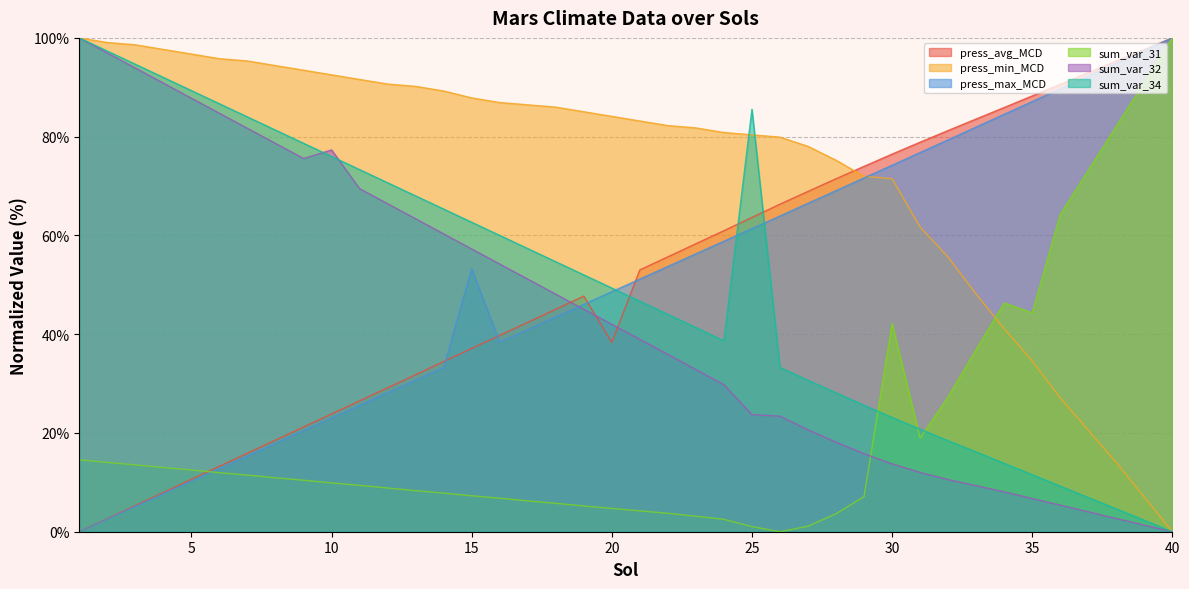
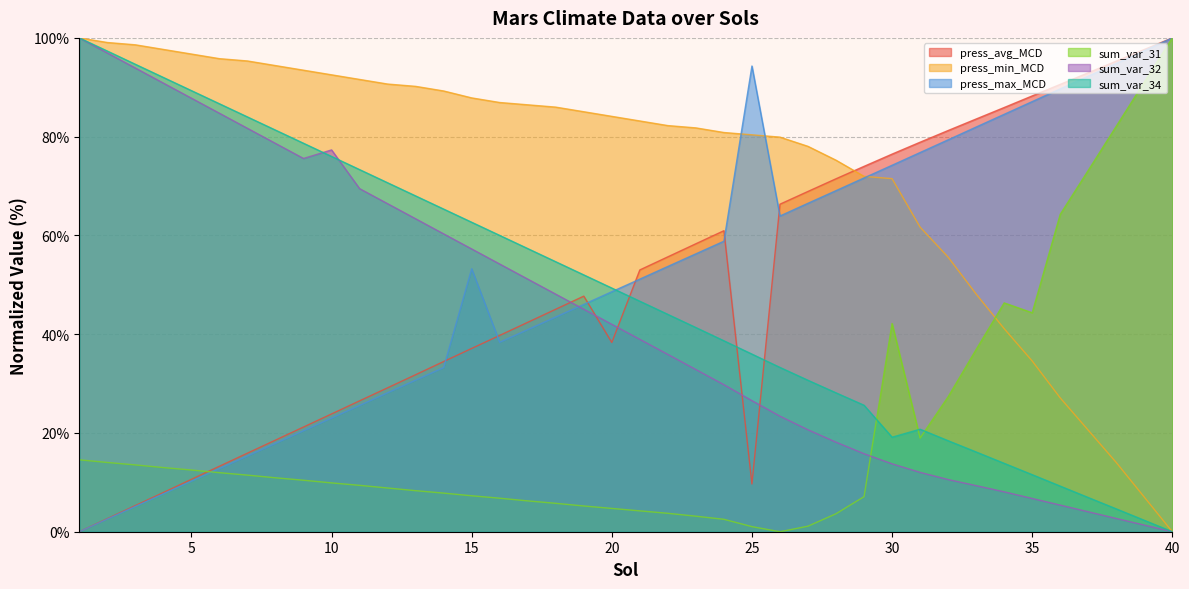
  {
    "press_avg_MCD": {
      "10": "24%",
      "15": "37%",
      "20": "38%",
-     "25": "64%",
+     "25": "10%",
      "30": "76%",
      "35": "88%"
    },
    "press_min_MCD": {
      "5": "97%",
      "10": "93%",
      "15": "88%",
      "20": "84%",
      "25": "80%",
      "30": "71%",
      "35": "35%"
    },
    "press_max_MCD": {
      "10": "23%",
      "15": "53%",
      "20": "49%",
-     "25": "61%",
+     "25": "94%",
      "30": "74%",
      "35": "87%"
    },
    "sum_var_31": {
      "5": "12%",
      "10": "10%",
      "15": "7%",
      "20": "5%",
      "25": "1%",
      "30": "42%",
      "35": "44%"
    },
    "sum_var_32": {
      "5": "88%",
      "10": "77%",
      "15": "57%",
      "20": "42%",
-     "25": "24%",
+     "25": "27%",
      "30": "14%",
      "35": "7%"
    },
    "sum_var_34": {
      "5": "89%",
      "10": "76%",
      "15": "63%",
      "20": "49%",
-     "25": "86%",
-     "30": "23%",
+     "25": "36%",
+     "30": "19%",
      "35": "12%"
    }
  }
